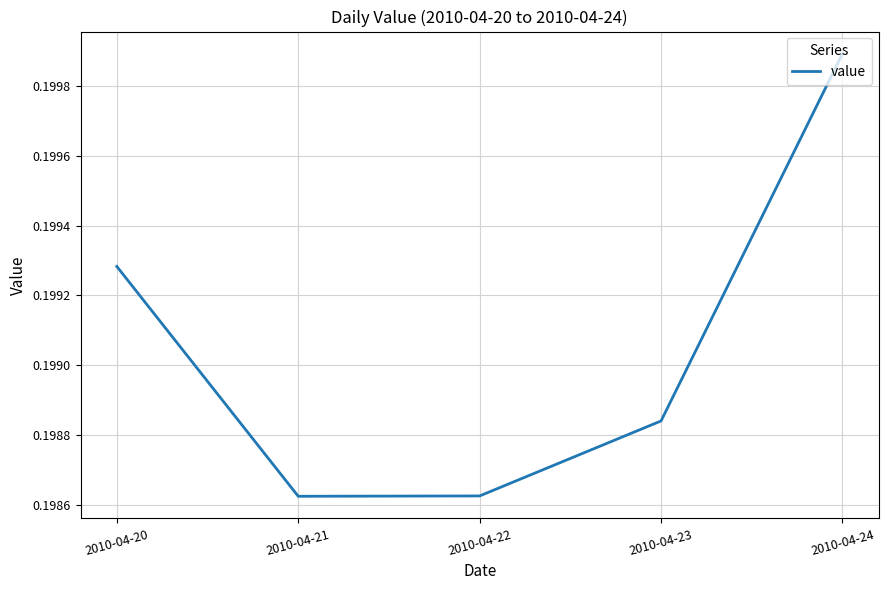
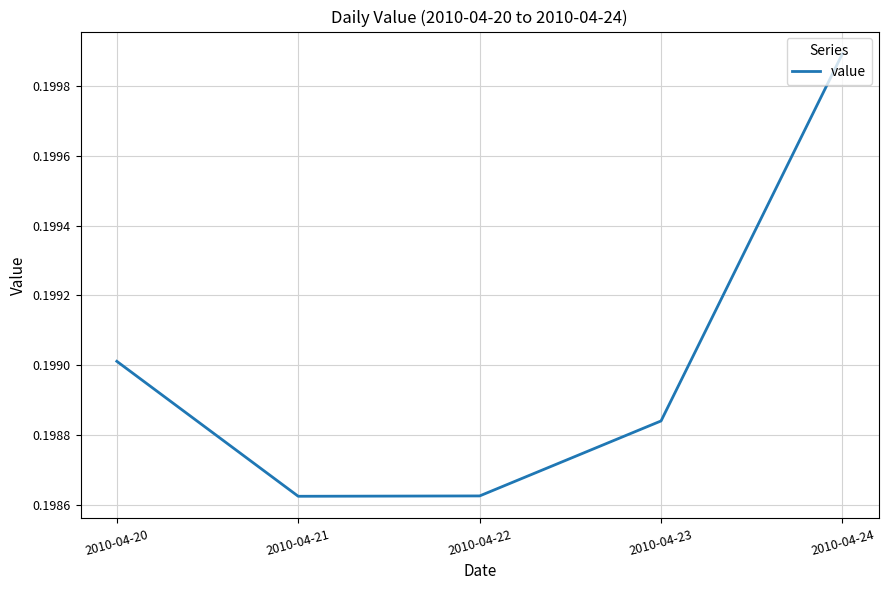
  {
-   "2010-04-20": 0.19928,
+   "2010-04-20": 0.19901,
    "2010-04-21": 0.19862,
    "2010-04-22": 0.19863,
    "2010-04-23": 0.19884
  }
